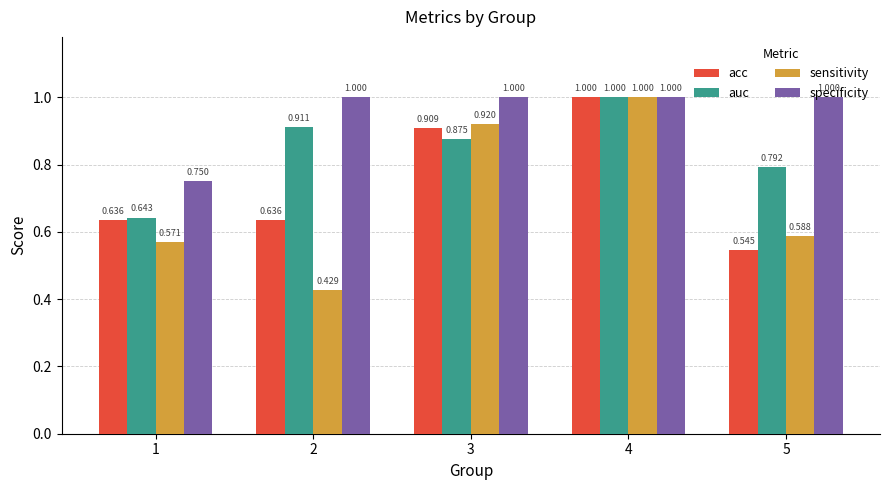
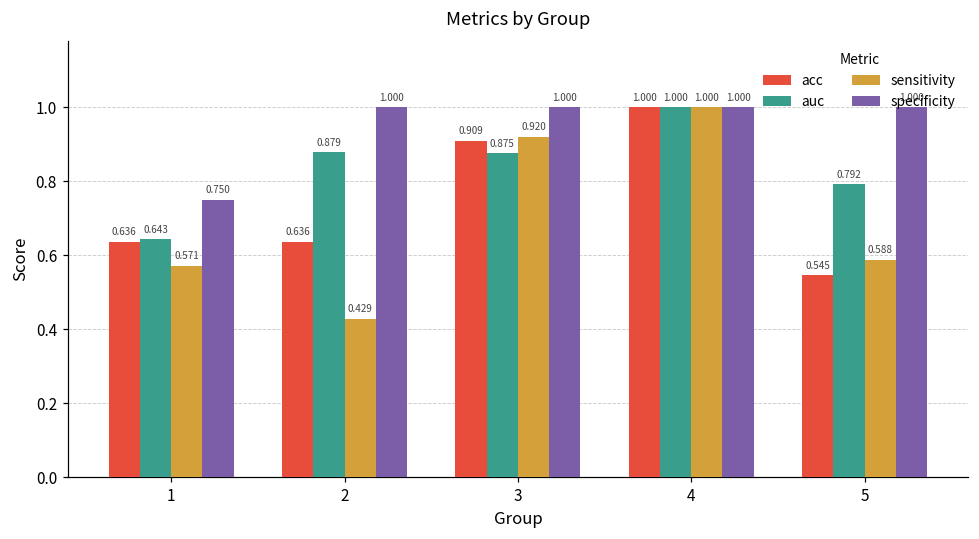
  {
    "acc": {
      "1": 0.636,
      "2": 0.636,
      "3": 0.909,
      "4": 1.000,
      "5": 0.545
    },
    "auc": {
      "1": 0.643,
-     "2": 0.911,
+     "2": 0.879,
      "3": 0.875,
      "4": 1.000,
      "5": 0.792
    },
    "sensitivity": {
      "1": 0.571,
      "2": 0.429,
      "3": 0.920,
      "4": 1.000,
      "5": 0.588
    },
    "specificity": {
      "1": 0.750,
      "2": 1.000,
      "3": 1.000,
      "4": 1.000,
      "5": 1.000
    }
  }
